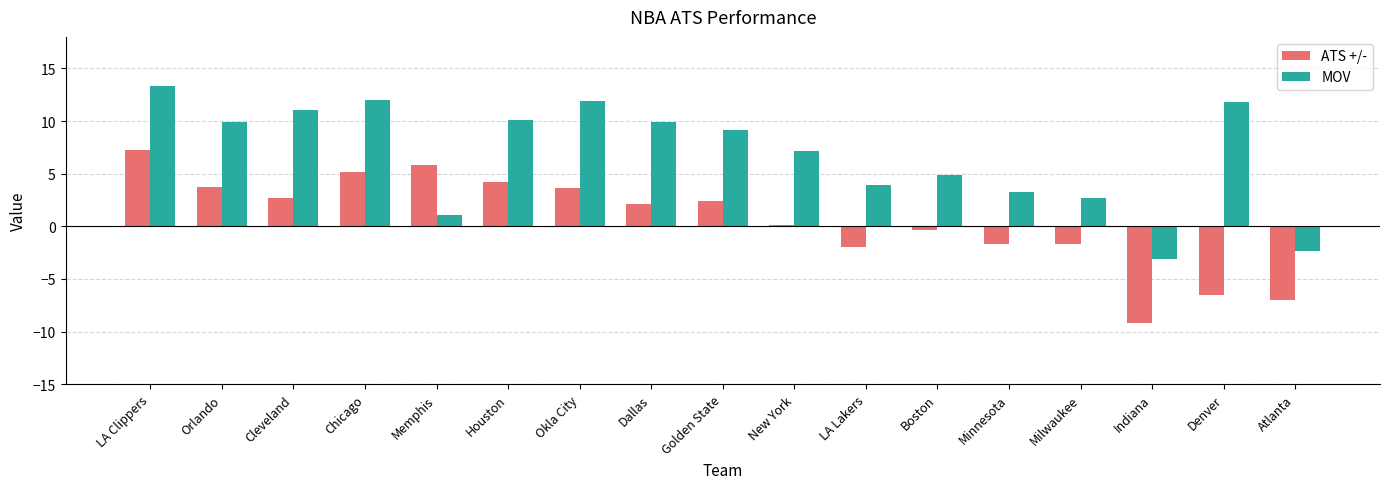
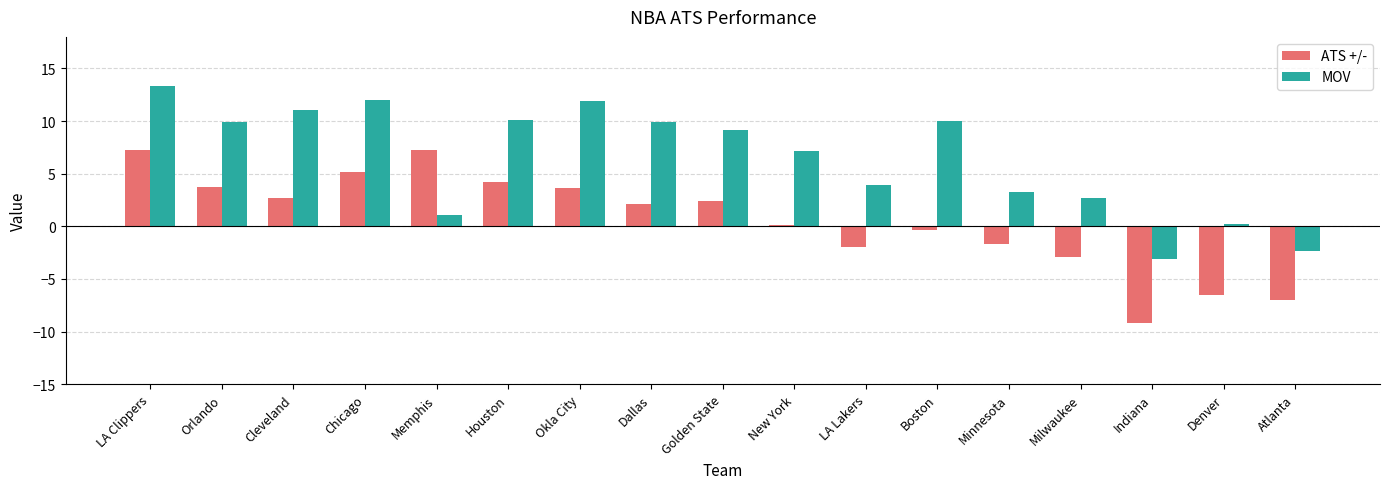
  {
    "ATS +/-": {
      "LA Clippers": 7.3,
      "Orlando": 3.7,
      "Cleveland": 2.7,
      "Chicago": 5.2,
-     "Memphis": 5.8,
+     "Memphis": 7.3,
      "Houston": 4.2,
      "Okla City": 3.6,
      "Dallas": 2.1,
      "Golden State": 2.4,
      "LA Lakers": -2.0,
      "Boston": -0.3,
      "Minnesota": -1.7,
-     "Milwaukee": -1.7,
+     "Milwaukee": -2.9,
      "Indiana": -9.2,
      "Denver": -6.5,
      "Atlanta": -7.0
    },
    "MOV": {
      "LA Clippers": 13.3,
      "Orlando": 9.9,
      "Cleveland": 11.1,
      "Chicago": 12.0,
      "Memphis": 1.1,
      "Houston": 10.1,
      "Okla City": 11.9,
      "Dallas": 9.9,
      "Golden State": 9.2,
      "New York": 7.2,
      "LA Lakers": 3.9,
-     "Boston": 4.9,
+     "Boston": 10.0,
      "Minnesota": 3.3,
      "Milwaukee": 2.7,
      "Indiana": -3.1,
-     "Denver": 11.8,
+     "Denver": 0.2,
      "Atlanta": -2.3
    }
  }
